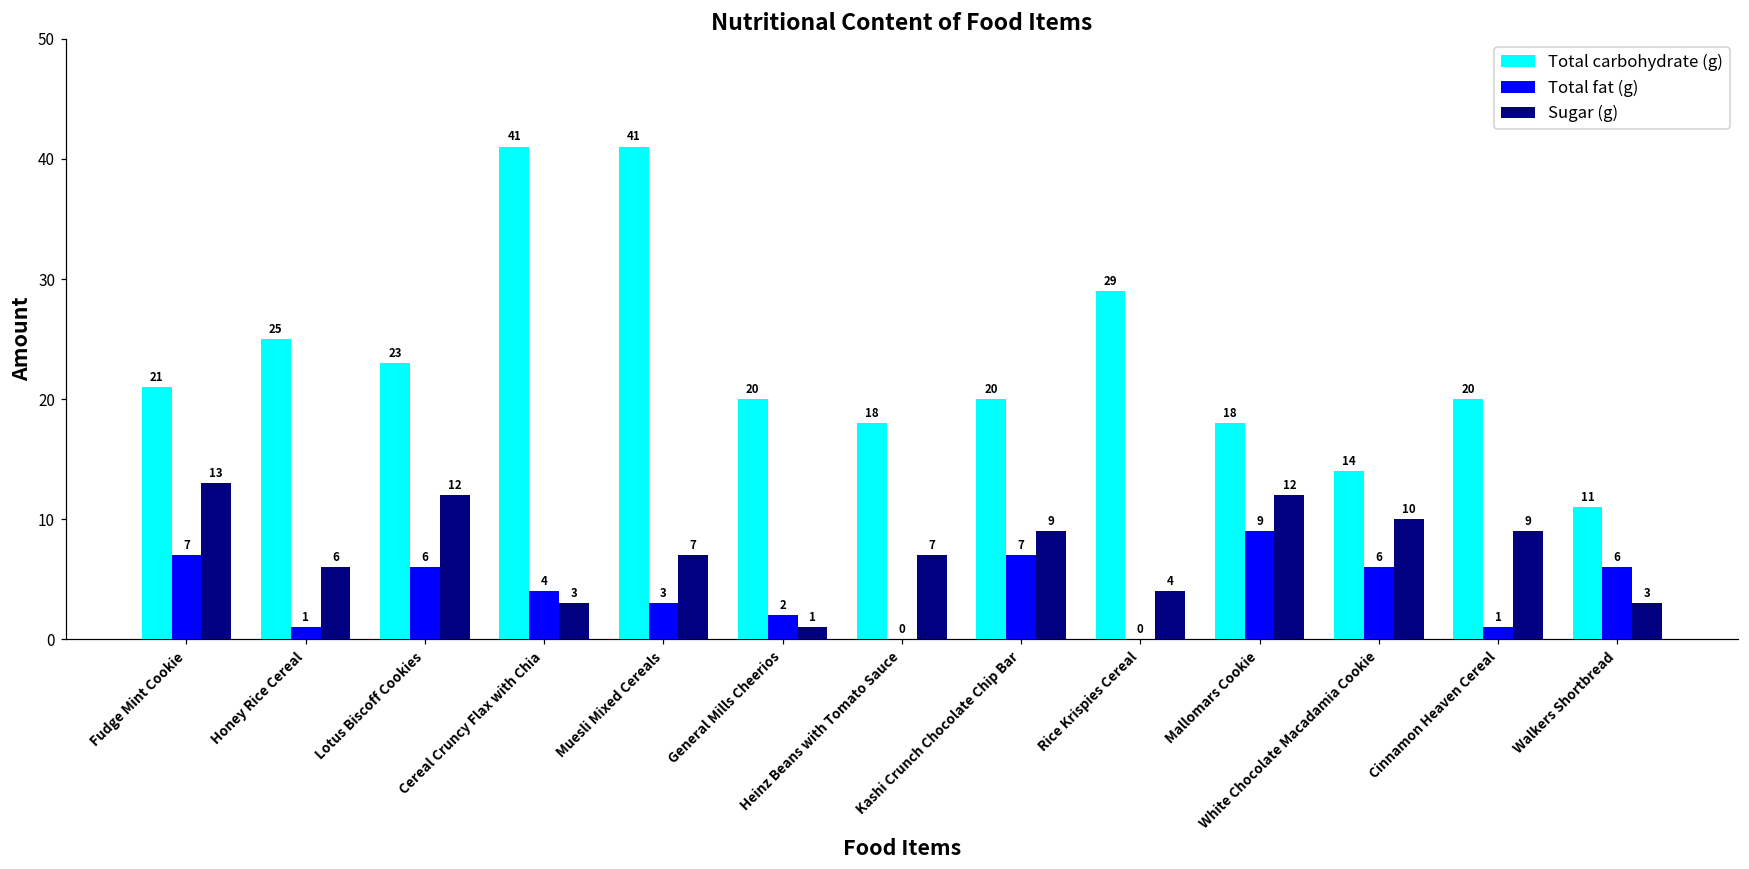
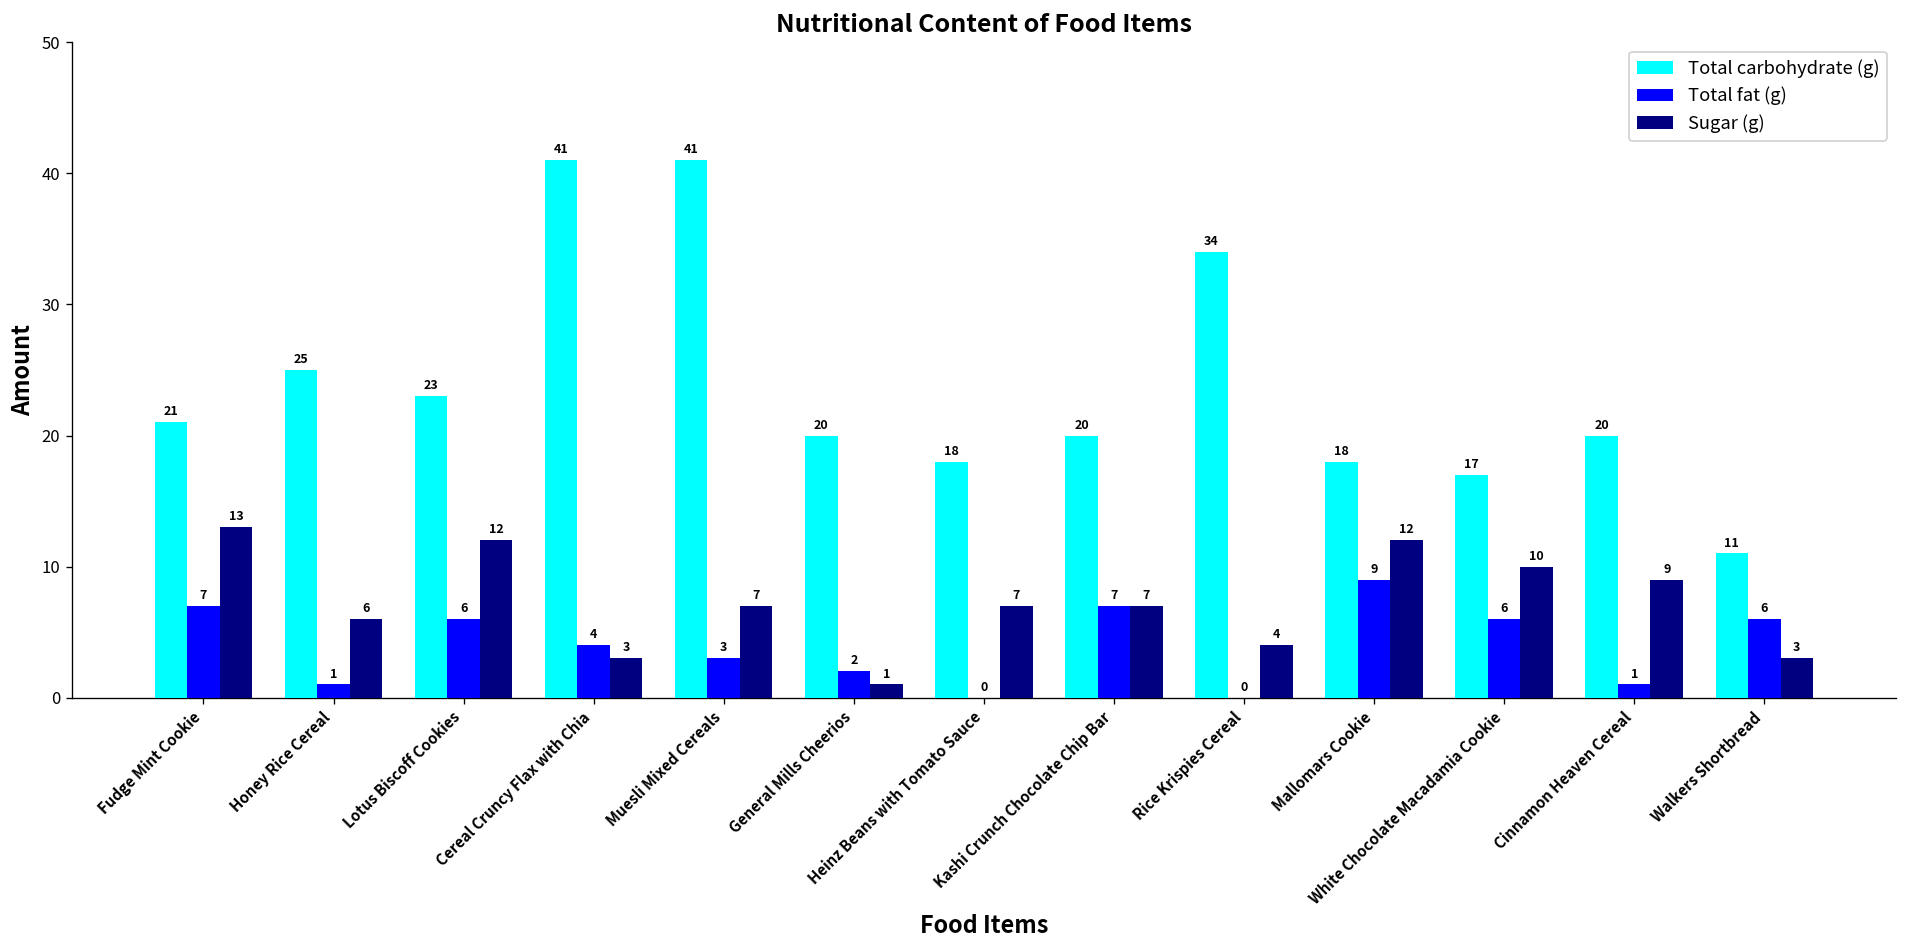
  {
    "Total carbohydrate (g)": {
      "Fudge Mint Cookie": 21,
      "Honey Rice Cereal": 25,
      "Lotus Biscoff Cookies": 23,
      "Cereal Cruncy Flax with Chia": 41,
      "Muesli Mixed Cereals": 41,
      "General Mills Cheerios": 20,
      "Heinz Beans with Tomato Sauce": 18,
      "Kashi Crunch Chocolate Chip Bar": 20,
-     "Rice Krispies Cereal": 29,
+     "Rice Krispies Cereal": 34,
      "Mallomars Cookie": 18,
-     "White Chocolate Macadamia Cookie": 14,
+     "White Chocolate Macadamia Cookie": 17,
      "Cinnamon Heaven Cereal": 20,
      "Walkers Shortbread": 11
    },
    "Total fat (g)": {
      "Fudge Mint Cookie": 7,
      "Honey Rice Cereal": 1,
      "Lotus Biscoff Cookies": 6,
      "Cereal Cruncy Flax with Chia": 4,
      "Muesli Mixed Cereals": 3,
      "General Mills Cheerios": 2,
      "Heinz Beans with Tomato Sauce": 0,
      "Kashi Crunch Chocolate Chip Bar": 7,
      "Rice Krispies Cereal": 0,
      "Mallomars Cookie": 9,
      "White Chocolate Macadamia Cookie": 6,
      "Cinnamon Heaven Cereal": 1,
      "Walkers Shortbread": 6
    },
    "Sugar (g)": {
      "Fudge Mint Cookie": 13,
      "Honey Rice Cereal": 6,
      "Lotus Biscoff Cookies": 12,
      "Cereal Cruncy Flax with Chia": 3,
      "Muesli Mixed Cereals": 7,
      "General Mills Cheerios": 1,
      "Heinz Beans with Tomato Sauce": 7,
-     "Kashi Crunch Chocolate Chip Bar": 9,
+     "Kashi Crunch Chocolate Chip Bar": 7,
      "Rice Krispies Cereal": 4,
      "Mallomars Cookie": 12,
      "White Chocolate Macadamia Cookie": 10,
      "Cinnamon Heaven Cereal": 9,
      "Walkers Shortbread": 3
    }
  }
